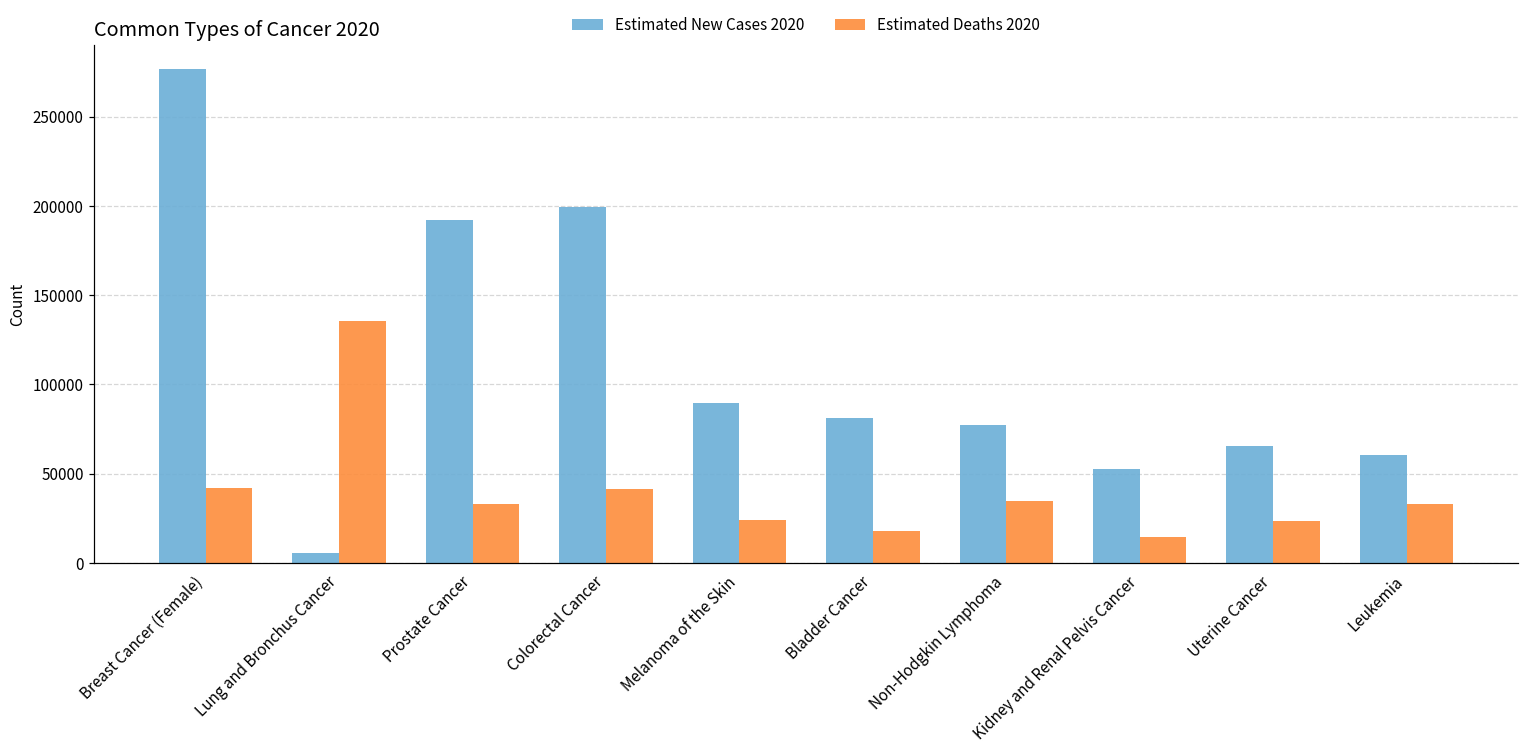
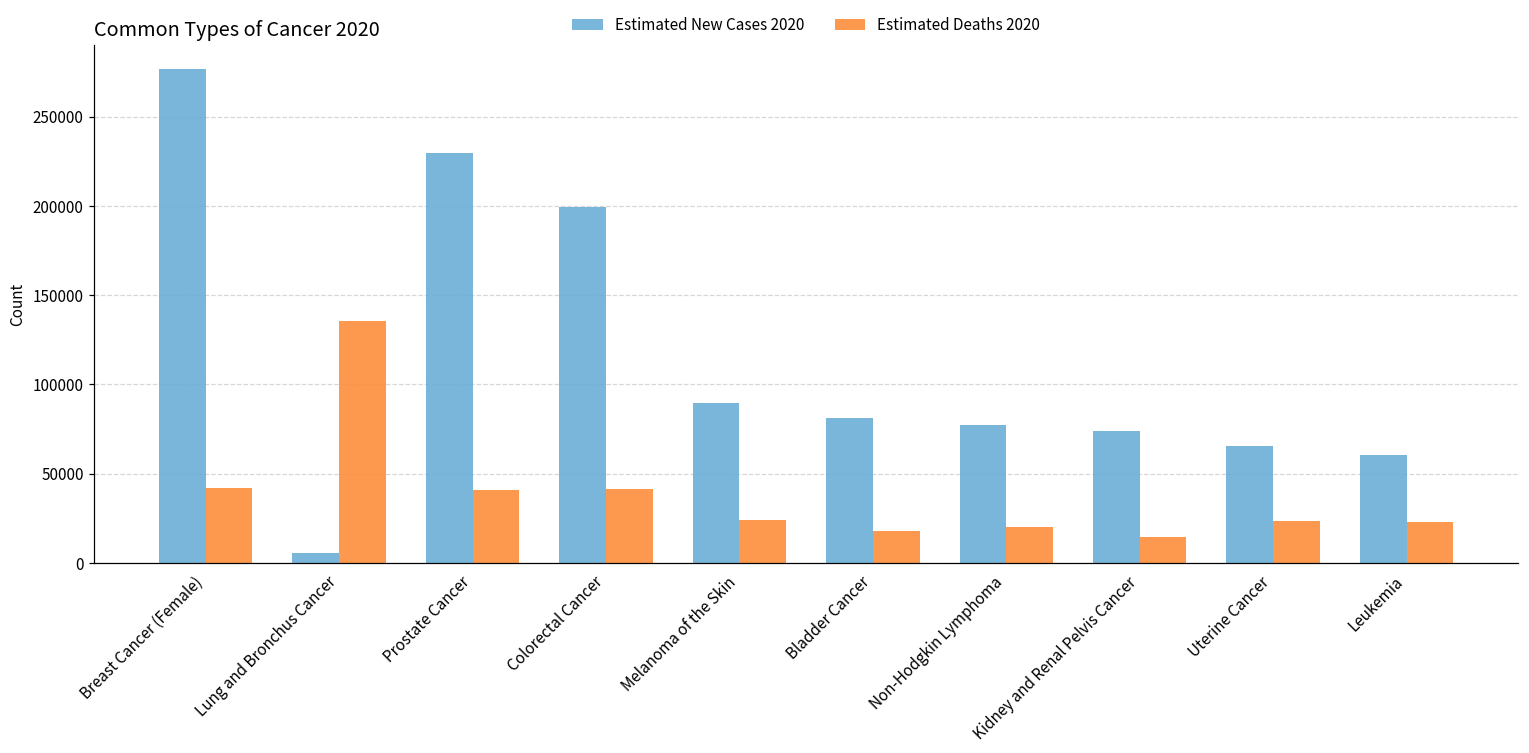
  {
    "Estimated New Cases 2020": {
      "Breast Cancer (Female)": 276000,
      "Lung and Bronchus Cancer": 5000,
-     "Prostate Cancer": 192000,
+     "Prostate Cancer": 230000,
      "Colorectal Cancer": 199000,
      "Melanoma of the Skin": 89000,
      "Bladder Cancer": 81000,
      "Non-Hodgkin Lymphoma": 77000,
-     "Kidney and Renal Pelvis Cancer": 53000,
+     "Kidney and Renal Pelvis Cancer": 74000,
      "Uterine Cancer": 66000,
      "Leukemia": 61000
    },
    "Estimated Deaths 2020": {
      "Breast Cancer (Female)": 42000,
      "Lung and Bronchus Cancer": 136000,
-     "Prostate Cancer": 33000,
+     "Prostate Cancer": 41000,
      "Colorectal Cancer": 42000,
      "Melanoma of the Skin": 24000,
      "Bladder Cancer": 18000,
-     "Non-Hodgkin Lymphoma": 35000,
+     "Non-Hodgkin Lymphoma": 20000,
      "Kidney and Renal Pelvis Cancer": 15000,
      "Uterine Cancer": 23000,
-     "Leukemia": 33000
+     "Leukemia": 23000
    }
  }
